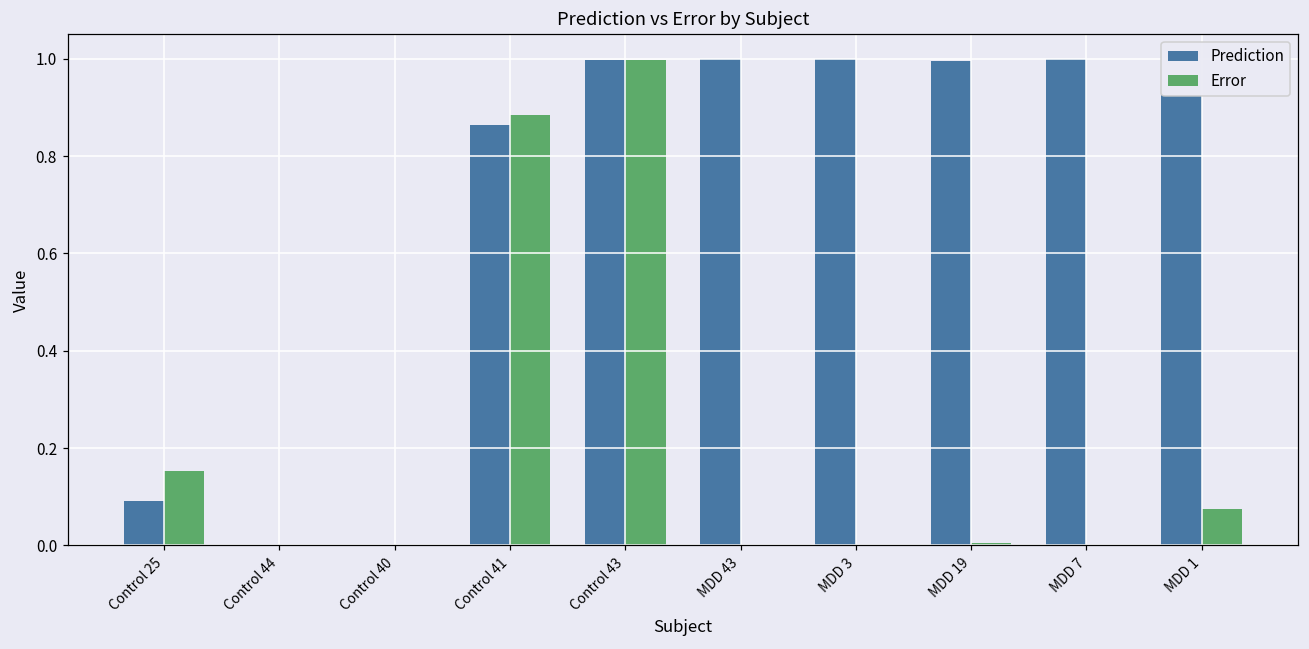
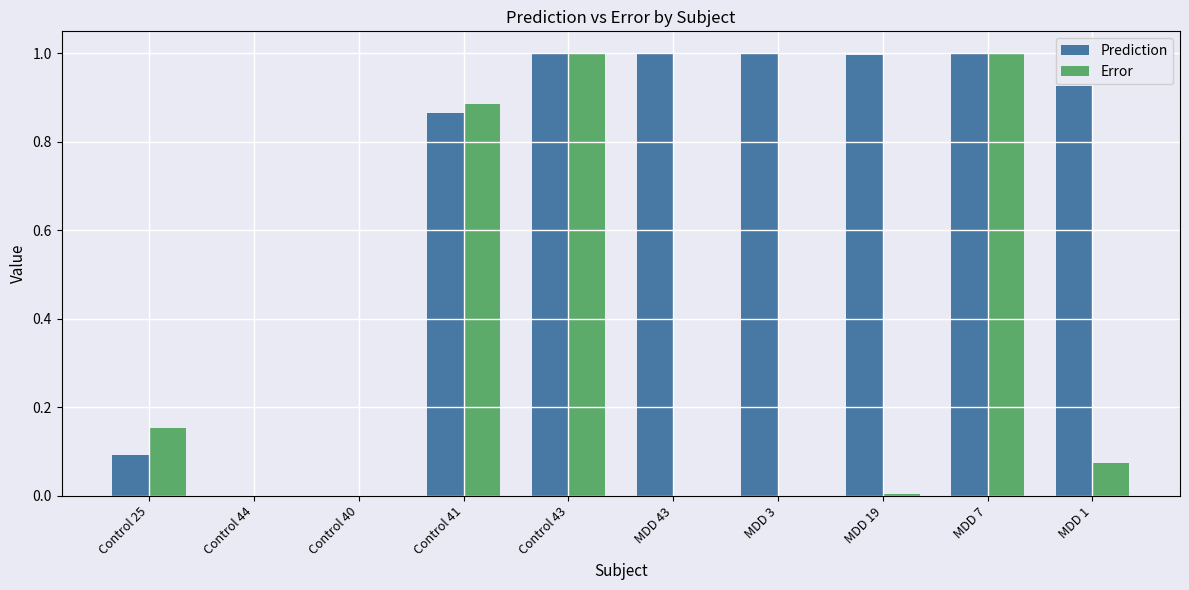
  {
    "Prediction": {
      "Control 25": 0.09,
      "Control 41": 0.86,
      "Control 43": 1,
      "MDD 43": 1,
      "MDD 3": 1,
      "MDD 19": 1,
      "MDD 7": 1,
      "MDD 1": 0.93
    },
    "Error": {
      "Control 25": 0.15,
      "Control 41": 0.88,
      "Control 43": 1,
-     "MDD 7": 0,
+     "MDD 7": 1,
      "MDD 1": 0.07
    }
  }
